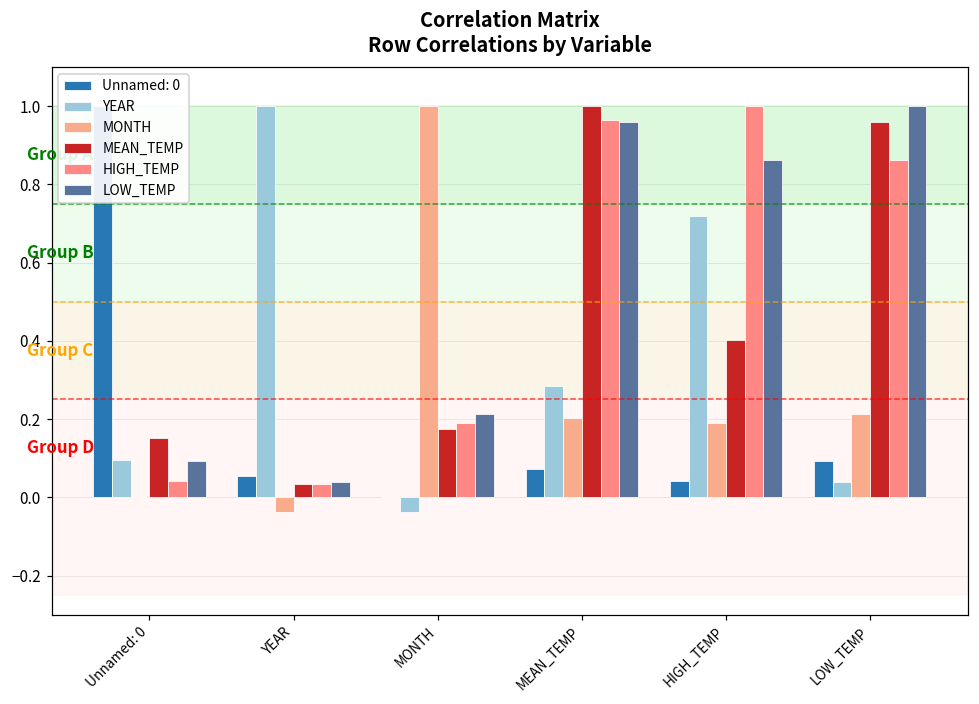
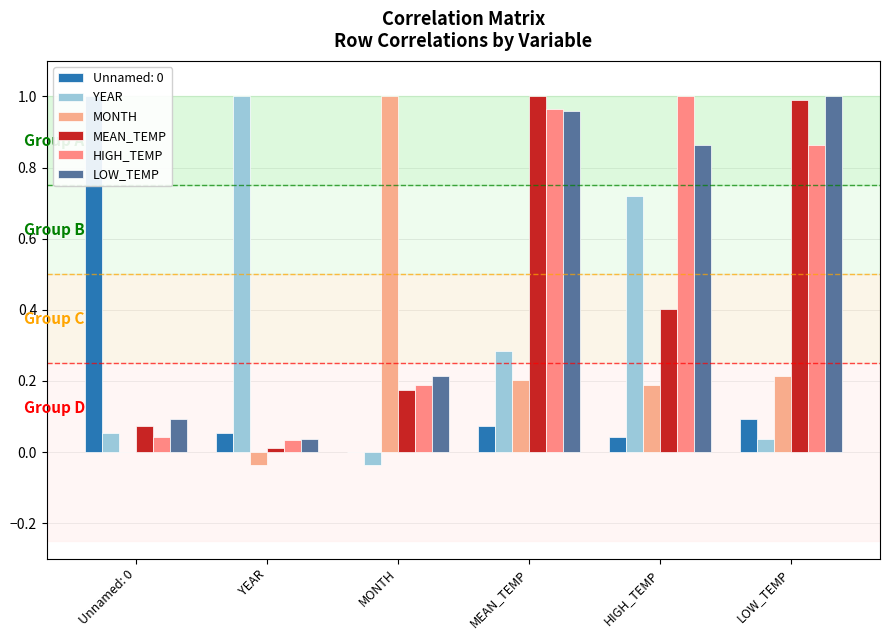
  {
    "YEAR": {
-     "Unnamed: 0": 0.10,
+     "Unnamed: 0": 0.05,
      "YEAR": 1.00,
      "MONTH": -0.04,
      "MEAN_TEMP": 0.28,
      "HIGH_TEMP": 0.72,
      "LOW_TEMP": 0.04
    },
    "MEAN_TEMP": {
-     "Unnamed: 0": 0.15,
-     "YEAR": 0.03,
+     "Unnamed: 0": 0.07,
+     "YEAR": 0.01,
      "MONTH": 0.18,
      "MEAN_TEMP": 1.00,
      "HIGH_TEMP": 0.40,
-     "LOW_TEMP": 0.96
+     "LOW_TEMP": 0.99
    }
  }
